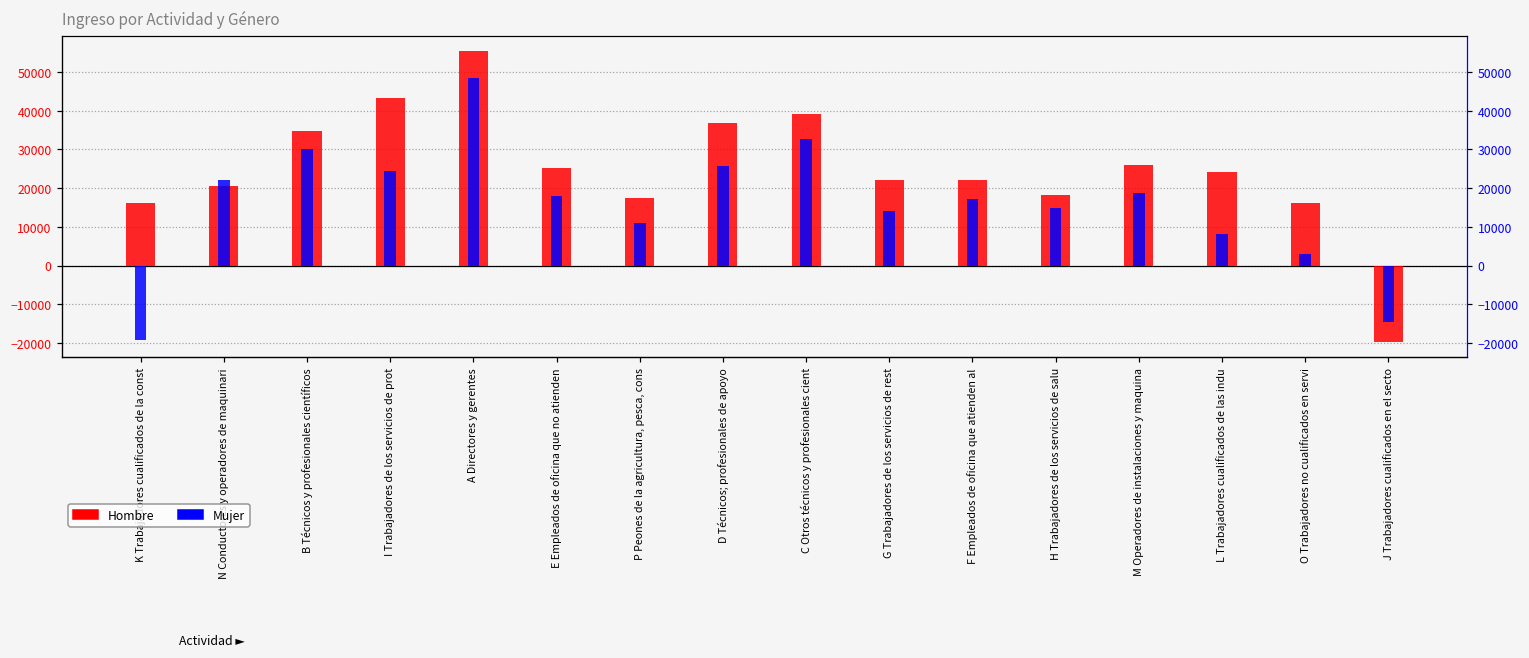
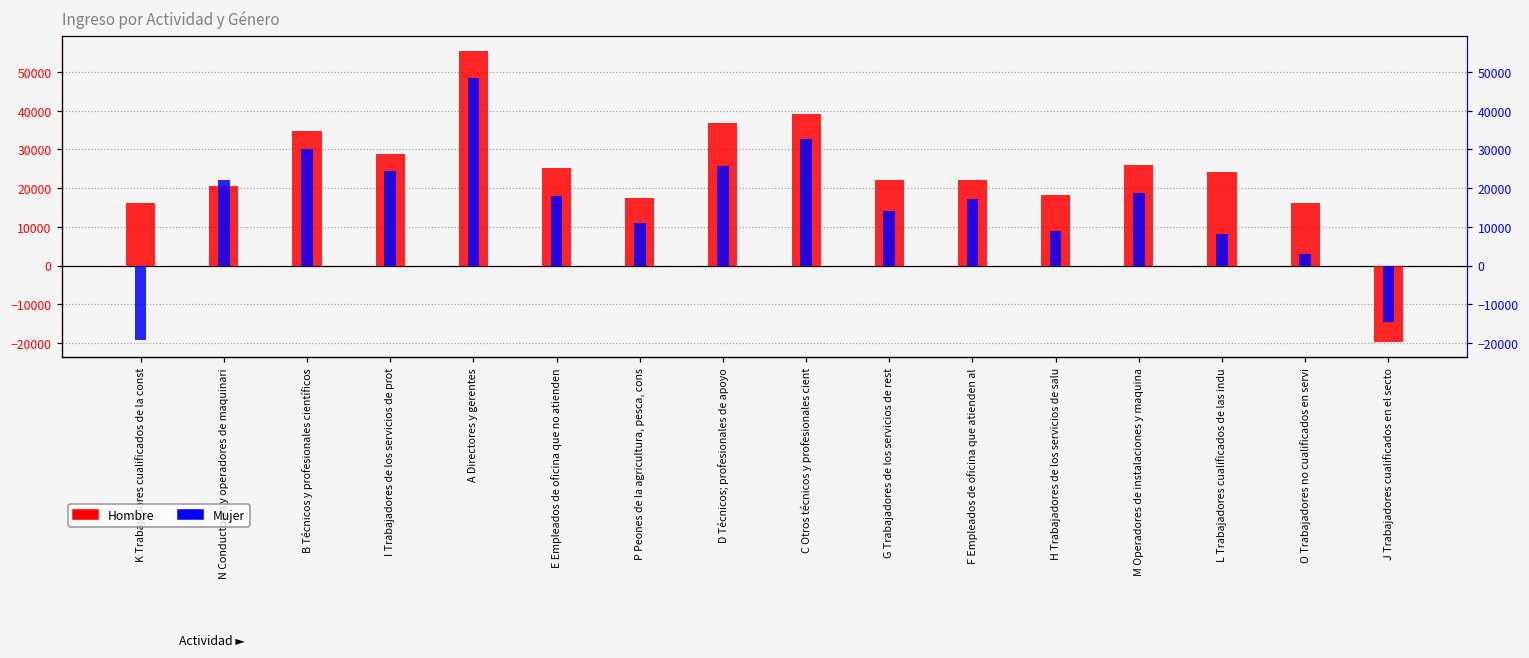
  {
    "Hombre": {
      "K Trabajadores cualificados de la const": 16000,
      "B Técnicos y profesionales científicos": 35000,
-     "I Trabajadores de los servicios de prot": 43000,
+     "I Trabajadores de los servicios de prot": 29000,
      "A Directores y gerentes": 55000,
      "E Empleados de oficina que no atienden": 25000,
      "P Peones de la agricultura, pesca, cons": 18000,
      "D Técnicos; profesionales de apoyo": 37000,
      "C Otros técnicos y profesionales cient": 39000,
      "G Trabajadores de los servicios de rest": 22000,
      "F Empleados de oficina que atienden al": 22000,
      "H Trabajadores de los servicios de salu": 18000,
      "M Operadores de instalaciones y maquina": 26000,
      "L Trabajadores cualificados de las indu": 24000,
      "O Trabajadores no cualificados en servi": 16000,
      "J Trabajadores cualificados en el secto": -20000
    },
    "Mujer": {
      "K Trabajadores cualificados de la const": -19000,
      "N Conductores y operadores de maquinari": 22000,
-     "H Trabajadores de los servicios de salu": 15000
+     "H Trabajadores de los servicios de salu": 9000
    }
  }
